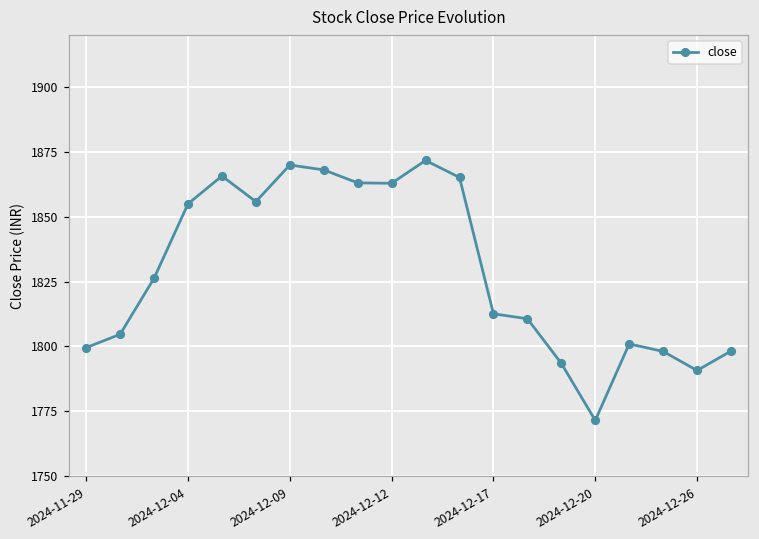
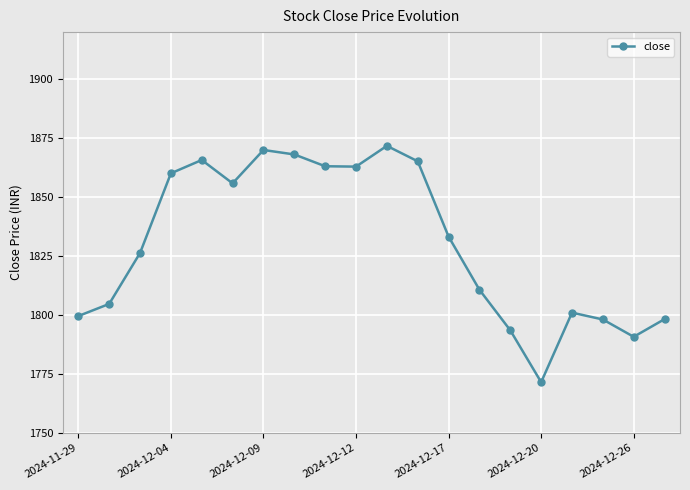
  {
    "2024-11-29": 1800,
-   "2024-12-04": 1855,
+   "2024-12-04": 1860,
    "2024-12-09": 1870,
    "2024-12-12": 1863,
-   "2024-12-17": 1813,
+   "2024-12-17": 1833,
    "2024-12-20": 1772,
    "2024-12-26": 1791
  }
